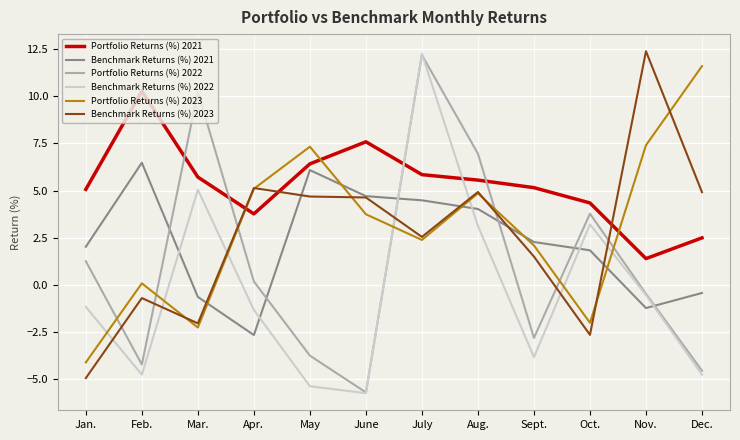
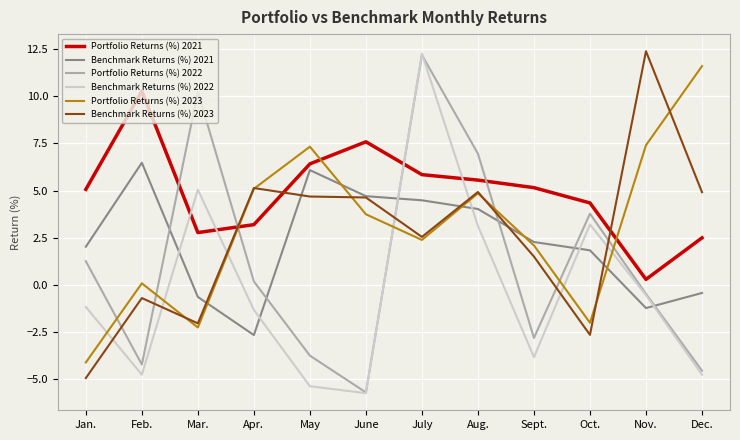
  {
    "Portfolio Returns (%) 2021": {
      "Jan.": 5.1,
-     "Mar.": 5.7,
-     "Apr.": 3.8,
+     "Mar.": 2.8,
+     "Apr.": 3.2,
      "May": 6.4,
      "June": 7.6,
      "July": 5.9,
      "Aug.": 5.6,
      "Sept.": 5.2,
      "Oct.": 4.4,
-     "Nov.": 1.4,
+     "Nov.": 0.3,
      "Dec.": 2.5
    },
    "Portfolio Returns (%) 2023": {
      "Jan.": -4.1,
      "Feb.": 0.1,
      "Mar.": -2.3,
      "May": 7.3,
      "June": 3.8,
      "July": 2.4,
      "Sept.": 2.1,
      "Oct.": -2.0,
      "Nov.": 7.4,
      "Dec.": 11.6
    },
    "Benchmark Returns (%) 2023": {
      "Jan.": -4.9,
      "Feb.": -0.7,
      "Mar.": -2.0,
      "May": 4.7,
      "July": 2.6,
      "Sept.": 1.5,
      "Oct.": -2.6,
      "Nov.": 12.4,
      "Dec.": 4.9
    }
  }
